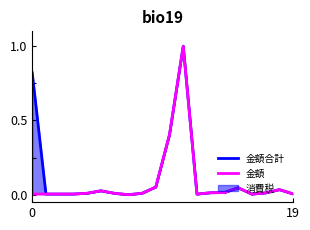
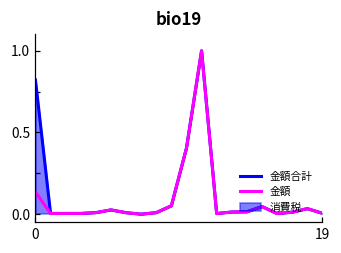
  {
    "消費税": {
      "0": 0.82
    },
    "金額": {
-     "0": 0.00
+     "0": 0.14
    }
  }
